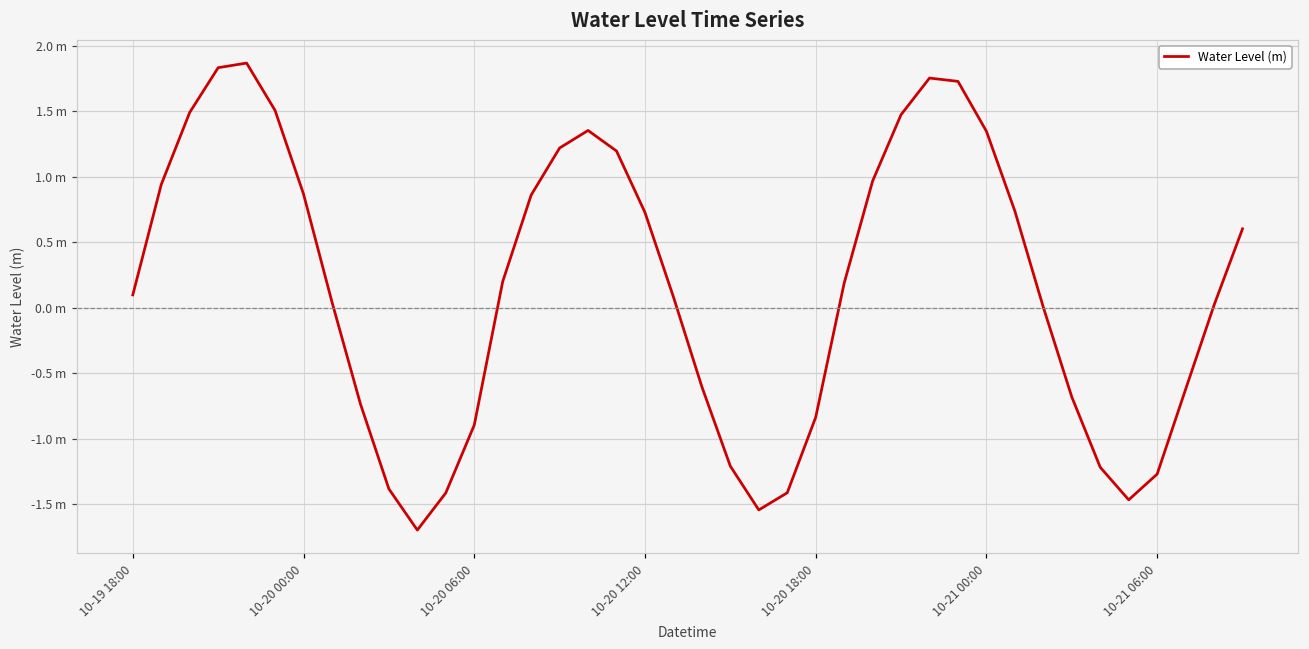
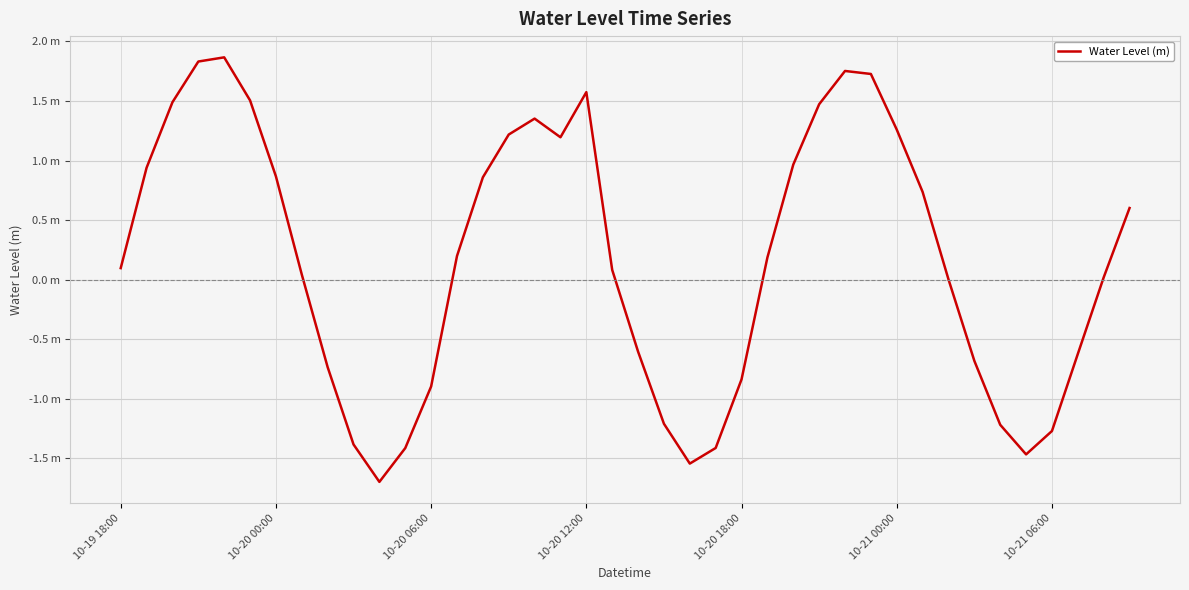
  {
    "10-19 18:00": "0.10 m",
    "10-20 00:00": "0.87 m",
    "10-20 06:00": "-0.90 m",
-   "10-20 12:00": "0.73 m",
+   "10-20 12:00": "1.57 m",
    "10-20 18:00": "-0.84 m",
-   "10-21 00:00": "1.35 m",
+   "10-21 00:00": "1.26 m",
    "10-21 06:00": "-1.27 m"
  }
